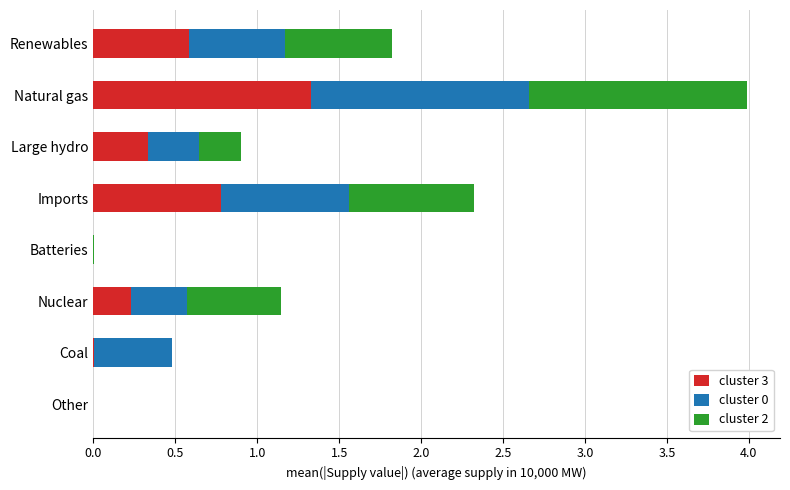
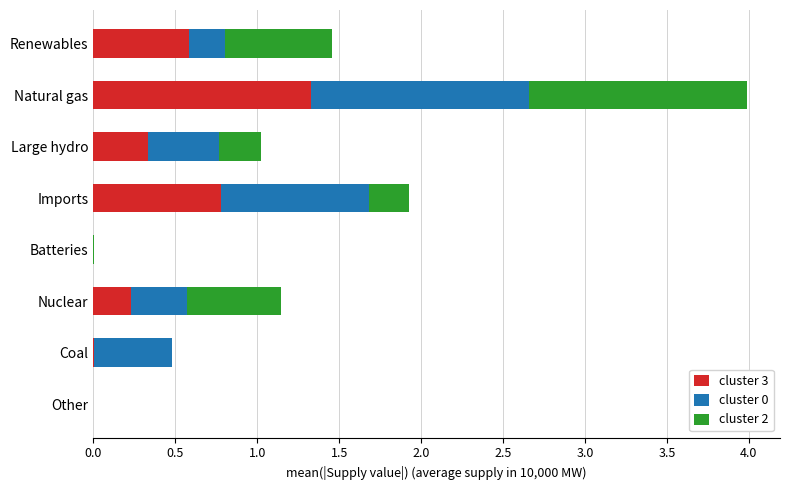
  {
    "cluster 3": {
      "Renewables": 0.58,
      "Natural gas": 1.33,
      "Large hydro": 0.33,
      "Imports": 0.78,
      "Batteries": 0.00,
      "Nuclear": 0.23,
      "Other": 0.00
    },
    "cluster 0": {
-     "Renewables": 0.59,
+     "Renewables": 0.22,
      "Natural gas": 1.33,
-     "Large hydro": 0.31,
-     "Imports": 0.78,
+     "Large hydro": 0.43,
+     "Imports": 0.90,
      "Nuclear": 0.34,
      "Coal": 0.48,
      "Other": 0.00
    },
    "cluster 2": {
      "Renewables": 0.66,
      "Natural gas": 1.33,
      "Large hydro": 0.25,
-     "Imports": 0.76,
+     "Imports": 0.24,
      "Nuclear": 0.58,
      "Other": 0.00
    }
  }
